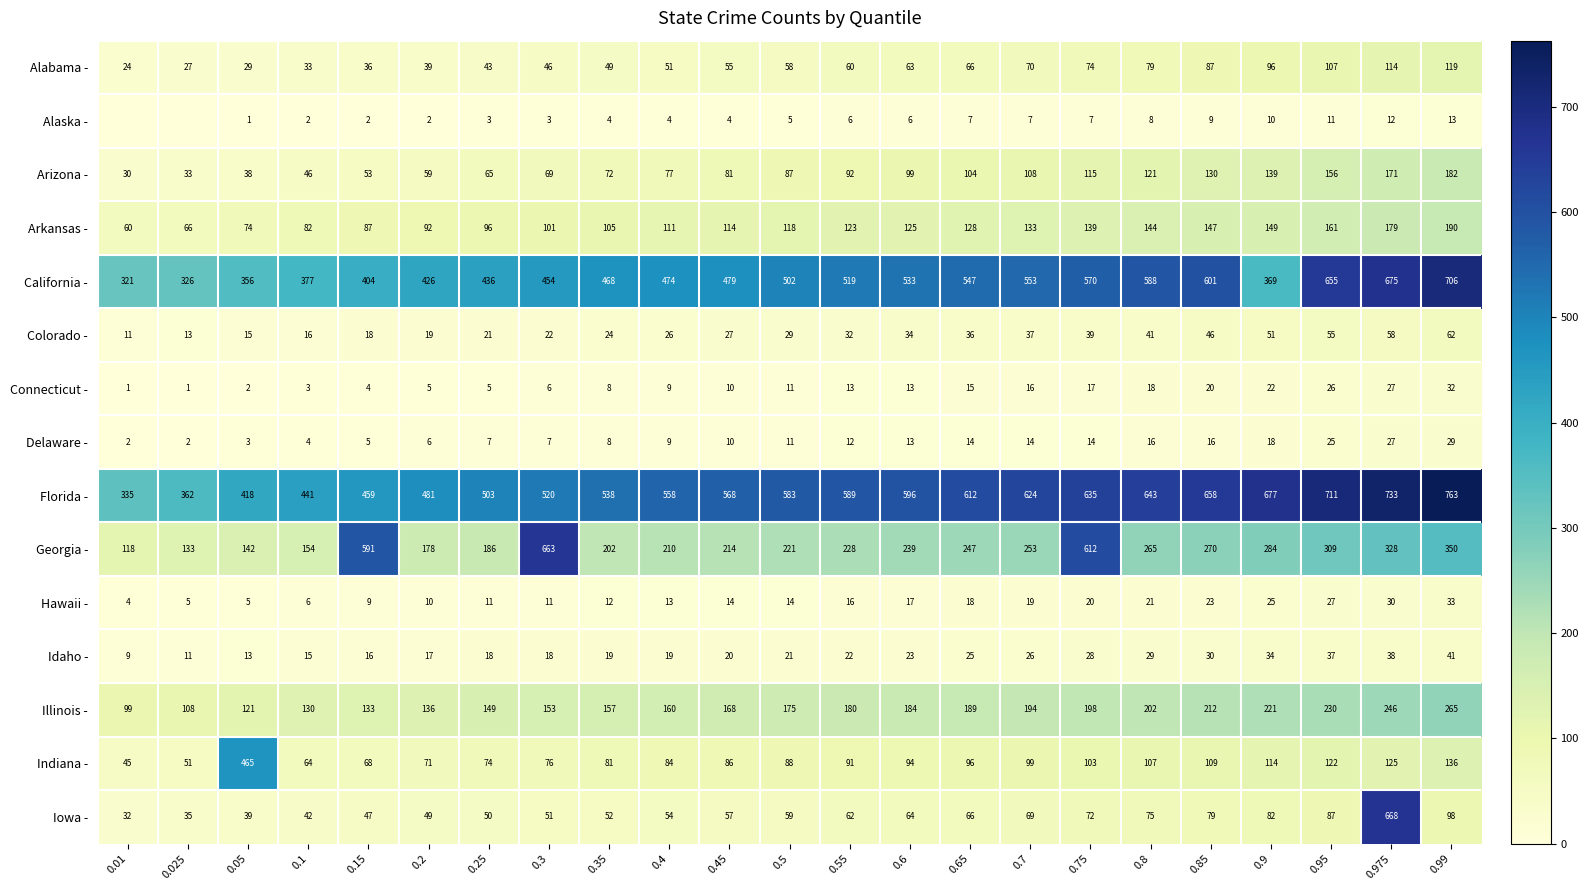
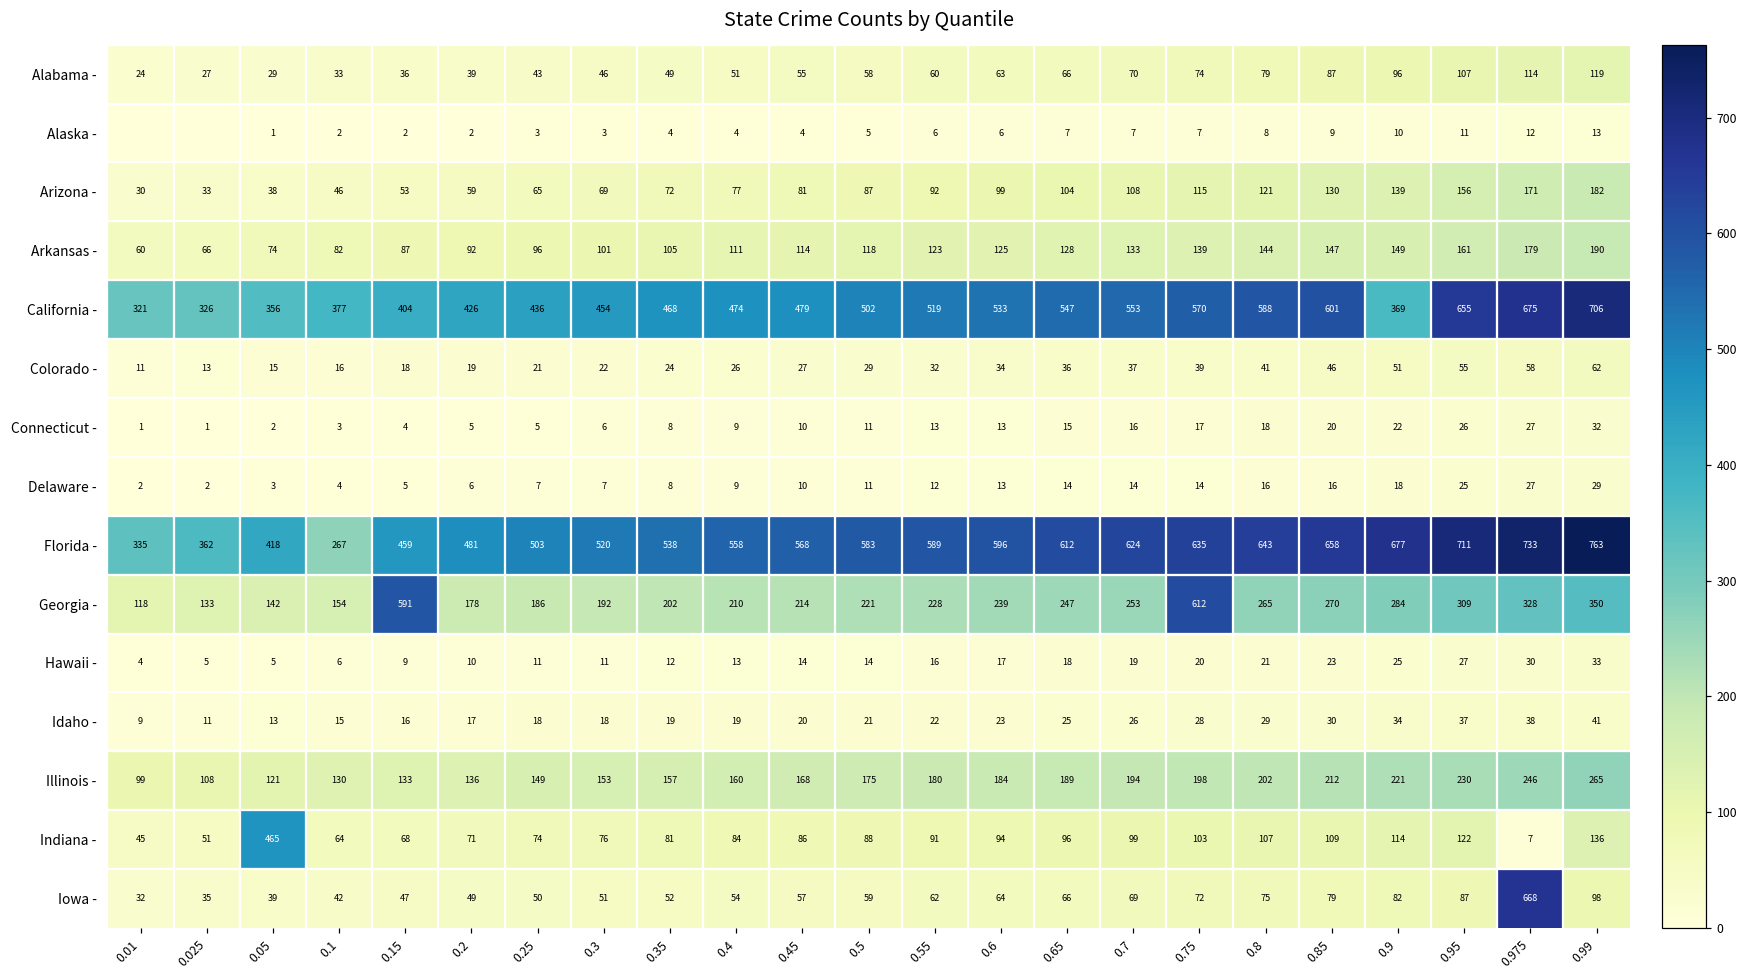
  {
    "Florida -": {
      "0.01": 335,
      "0.025": 362,
      "0.05": 418,
-     "0.1": 441,
+     "0.1": 267,
      "0.15": 459,
      "0.2": 481,
      "0.25": 503,
      "0.3": 520,
      "0.35": 538,
      "0.4": 558,
      "0.45": 568,
      "0.5": 583,
      "0.55": 589,
      "0.6": 596,
      "0.65": 612,
      "0.7": 624,
      "0.75": 635,
      "0.8": 643,
      "0.85": 658,
      "0.9": 677,
      "0.95": 711,
      "0.975": 733,
      "0.99": 763
    },
    "Georgia -": {
      "0.01": 118,
      "0.025": 133,
      "0.05": 142,
      "0.1": 154,
      "0.15": 591,
      "0.2": 178,
      "0.25": 186,
-     "0.3": 663,
+     "0.3": 192,
      "0.35": 202,
      "0.4": 210,
      "0.45": 214,
      "0.5": 221,
      "0.55": 228,
      "0.6": 239,
      "0.65": 247,
      "0.7": 253,
      "0.75": 612,
      "0.8": 265,
      "0.85": 270,
      "0.9": 284,
      "0.95": 309,
      "0.975": 328,
      "0.99": 350
    },
    "Indiana -": {
      "0.01": 45,
      "0.025": 51,
      "0.05": 465,
      "0.1": 64,
      "0.15": 68,
      "0.2": 71,
      "0.25": 74,
      "0.3": 76,
      "0.35": 81,
      "0.4": 84,
      "0.45": 86,
      "0.5": 88,
      "0.55": 91,
      "0.6": 94,
      "0.65": 96,
      "0.7": 99,
      "0.75": 103,
      "0.8": 107,
      "0.85": 109,
      "0.9": 114,
      "0.95": 122,
-     "0.975": 125,
+     "0.975": 7,
      "0.99": 136
    }
  }
